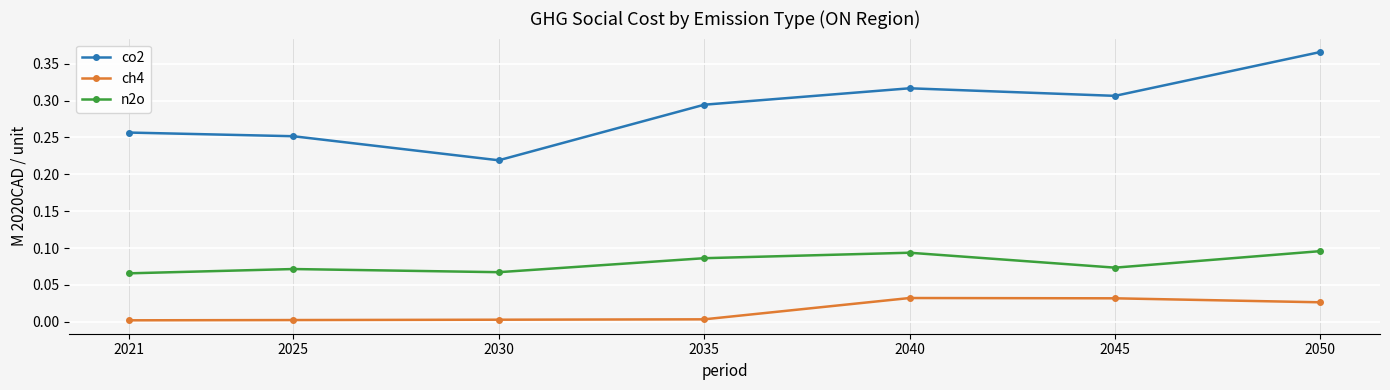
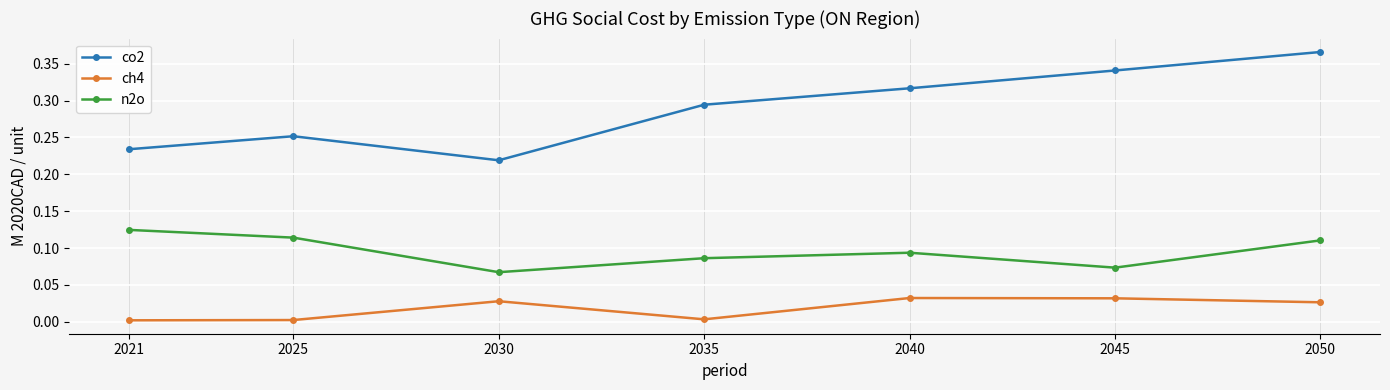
  {
    "co2": {
-     "2021": 0.26,
+     "2021": 0.23,
      "2025": 0.25,
      "2030": 0.22,
      "2035": 0.29,
      "2040": 0.32,
-     "2045": 0.31,
+     "2045": 0.34,
      "2050": 0.37
    },
    "ch4": {
      "2021": 0.00,
      "2025": 0.00,
-     "2030": 0.00,
+     "2030": 0.03,
      "2035": 0.00,
      "2040": 0.03,
      "2045": 0.03,
      "2050": 0.03
    },
    "n2o": {
-     "2021": 0.07,
-     "2025": 0.07,
+     "2021": 0.12,
+     "2025": 0.11,
      "2030": 0.07,
      "2035": 0.09,
      "2040": 0.09,
      "2045": 0.07,
-     "2050": 0.10
+     "2050": 0.11
    }
  }
